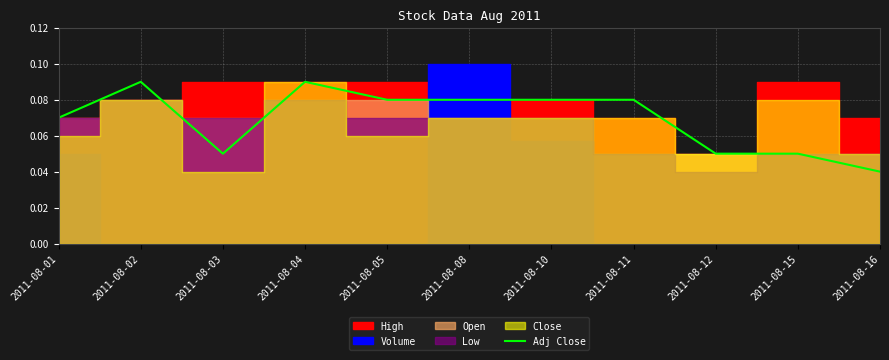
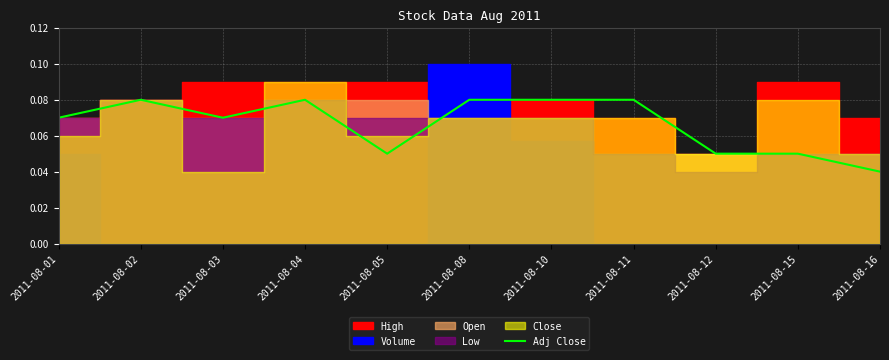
  {
    "Adj Close": {
-     "2011-08-02": 0.09,
-     "2011-08-03": 0.05,
-     "2011-08-04": 0.09,
-     "2011-08-05": 0.08,
+     "2011-08-02": 0.08,
+     "2011-08-03": 0.07,
+     "2011-08-04": 0.08,
+     "2011-08-05": 0.05,
      "2011-08-08": 0.08,
      "2011-08-10": 0.08,
      "2011-08-11": 0.08,
      "2011-08-12": 0.05,
      "2011-08-15": 0.05,
      "2011-08-16": 0.04
    }
  }
